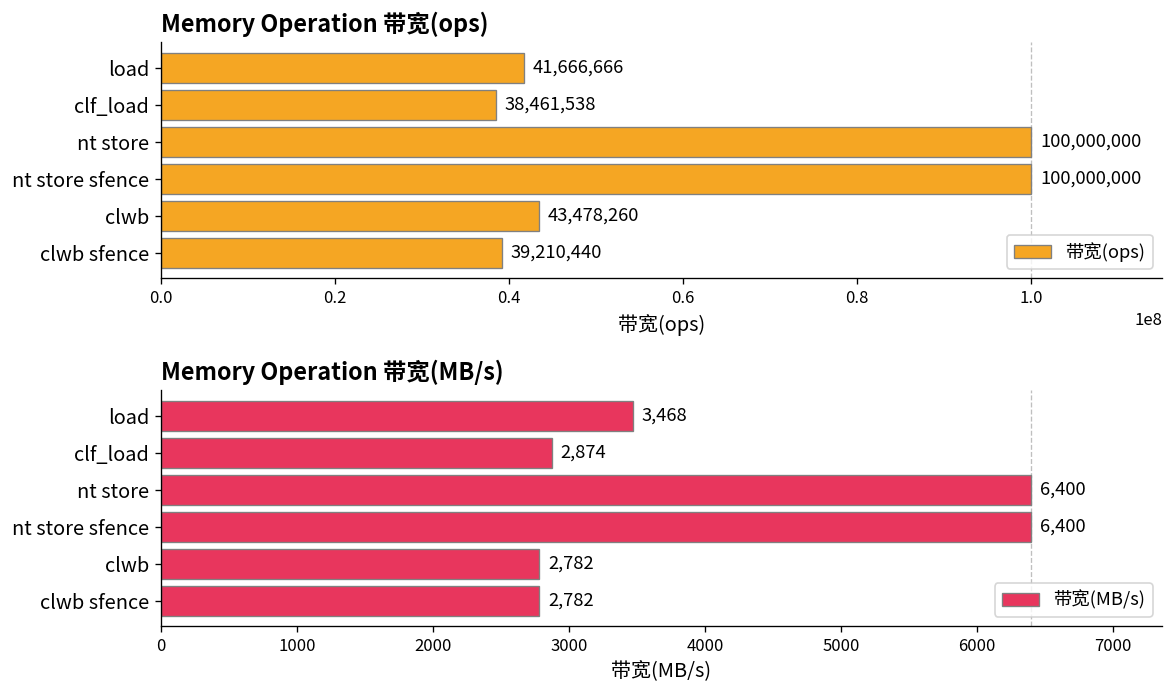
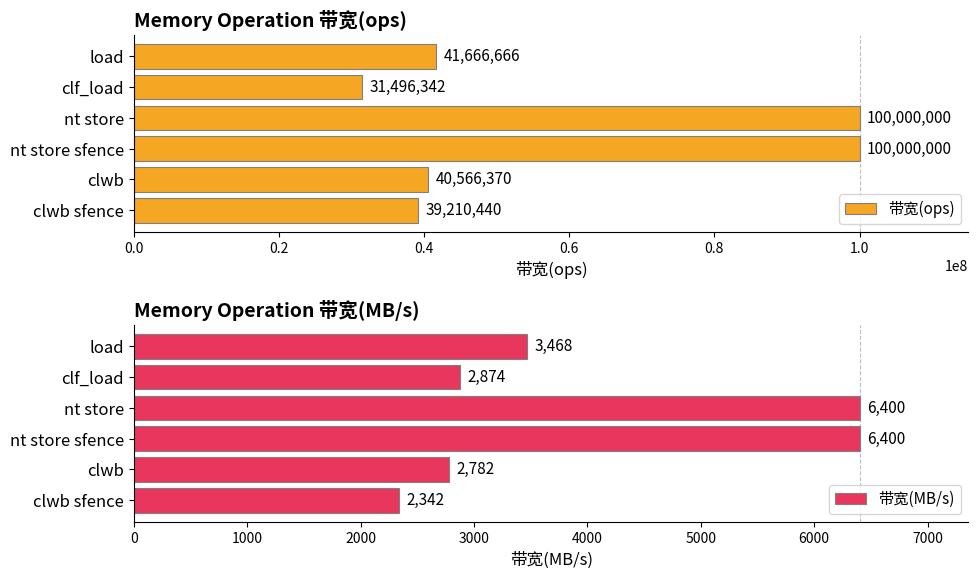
  {
    "Memory Operation 带宽(ops)": {
      "load": "41,666,666",
-     "clf_load": "38,461,538",
+     "clf_load": "31,496,342",
      "nt store": "100,000,000",
      "nt store sfence": "100,000,000",
-     "clwb": "43,478,260",
+     "clwb": "40,566,370",
      "clwb sfence": "39,210,440"
    },
    "Memory Operation 带宽(MB/s)": {
      "load": "3,468",
      "clf_load": "2,874",
      "nt store": "6,400",
      "nt store sfence": "6,400",
      "clwb": "2,782",
-     "clwb sfence": "2,782"
+     "clwb sfence": "2,342"
    }
  }
